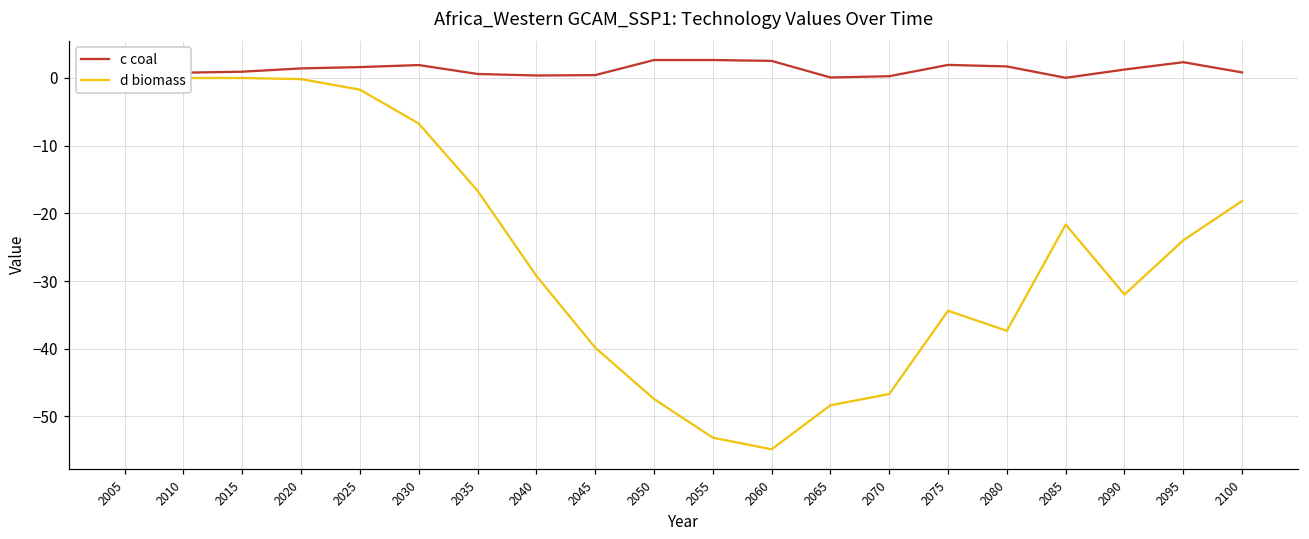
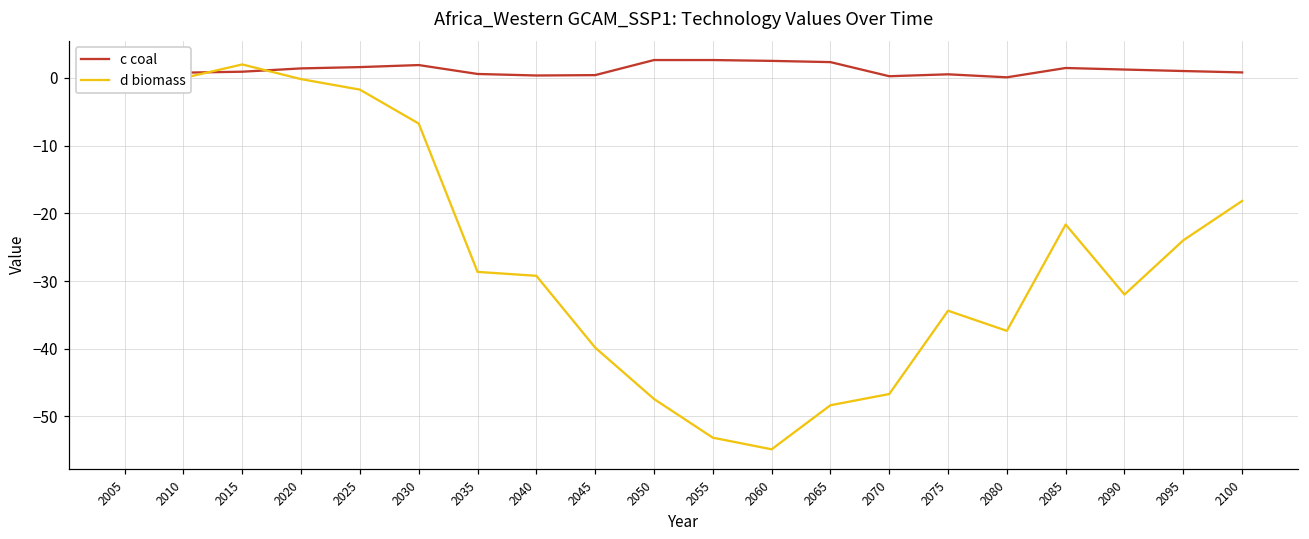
  {
    "c coal": {
      "2015": 1,
      "2020": 1,
      "2025": 2,
      "2030": 2,
      "2035": 1,
      "2040": 0,
      "2045": 0,
      "2050": 3,
      "2055": 3,
      "2060": 3,
-     "2065": 0,
+     "2065": 2,
      "2070": 0,
-     "2075": 2,
-     "2080": 2,
-     "2085": 0,
+     "2075": 1,
+     "2080": 0,
+     "2085": 1,
      "2090": 1,
-     "2095": 2,
+     "2095": 1,
      "2100": 1
    },
    "d biomass": {
-     "2015": 0,
+     "2015": 2,
      "2020": 0,
      "2025": -2,
      "2030": -7,
-     "2035": -17,
+     "2035": -29,
      "2040": -29,
      "2045": -40,
      "2050": -47,
      "2055": -53,
      "2060": -55,
      "2065": -48,
      "2070": -47,
      "2075": -34,
      "2080": -37,
      "2085": -22,
      "2090": -32,
      "2095": -24,
      "2100": -18
    }
  }
